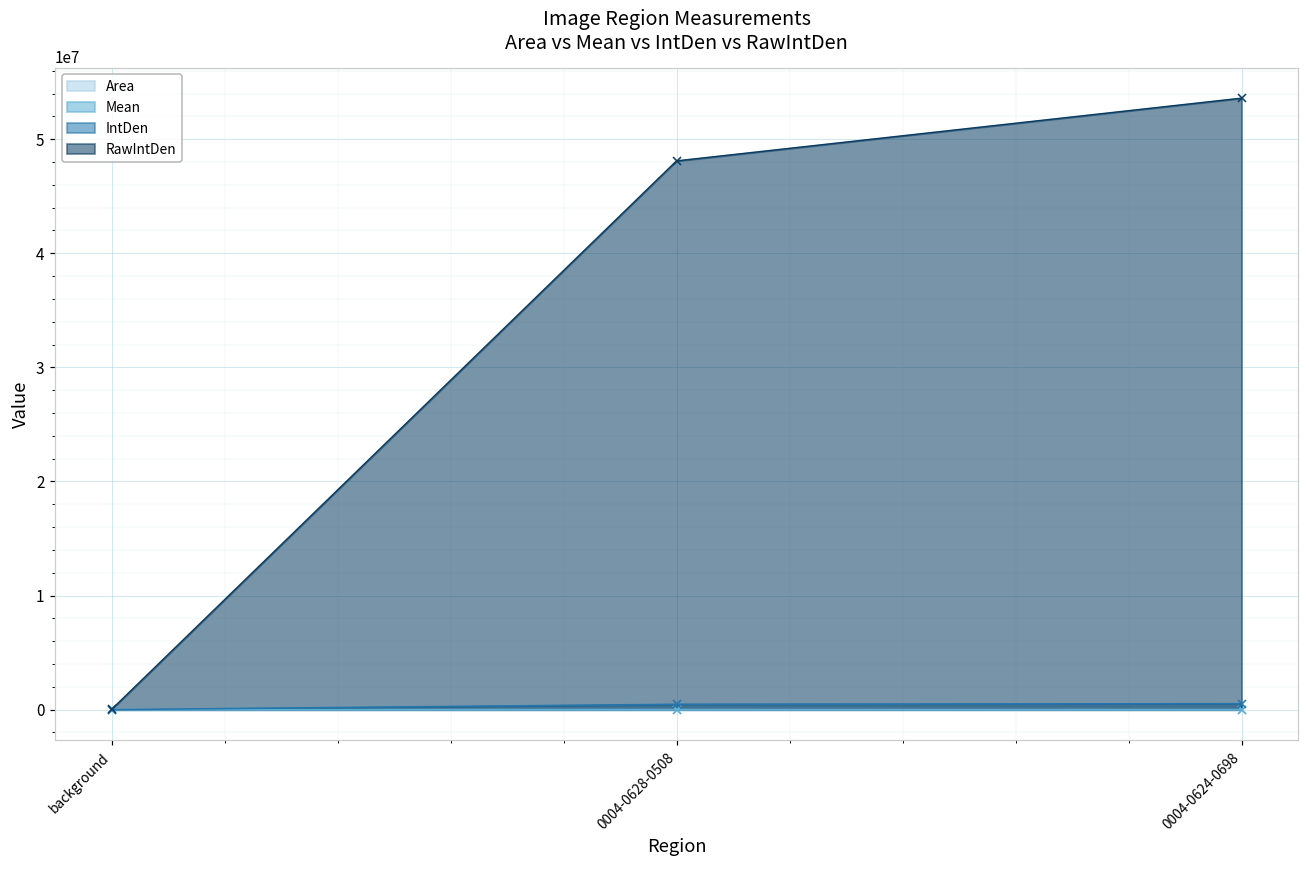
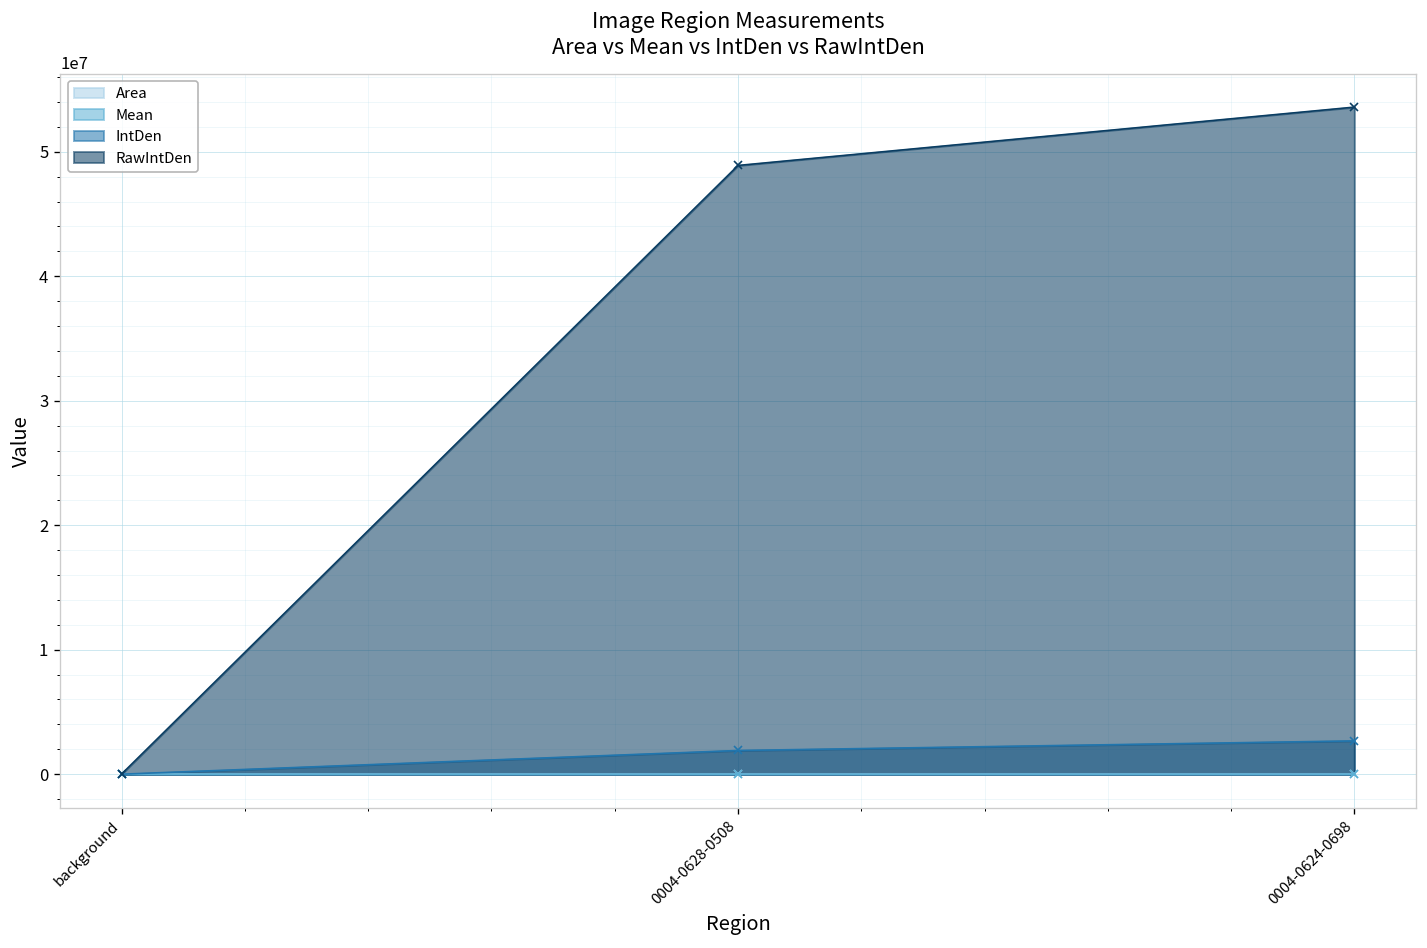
  {
    "Mean": {
      "0004-0628-0508": 0,
      "0004-0624-0698": 0
    },
    "IntDen": {
-     "0004-0628-0508": 500000,
-     "0004-0624-0698": 500000
+     "0004-0628-0508": 1900000,
+     "0004-0624-0698": 2700000
    },
    "RawIntDen": {
-     "0004-0628-0508": 48100000,
+     "0004-0628-0508": 48900000,
      "0004-0624-0698": 53600000
    }
  }
